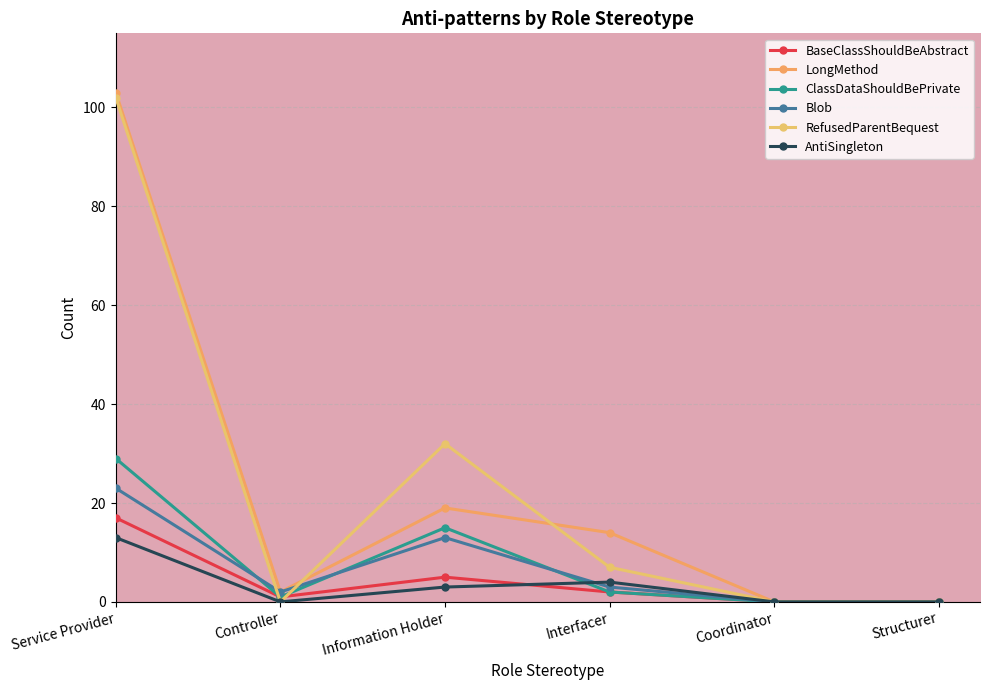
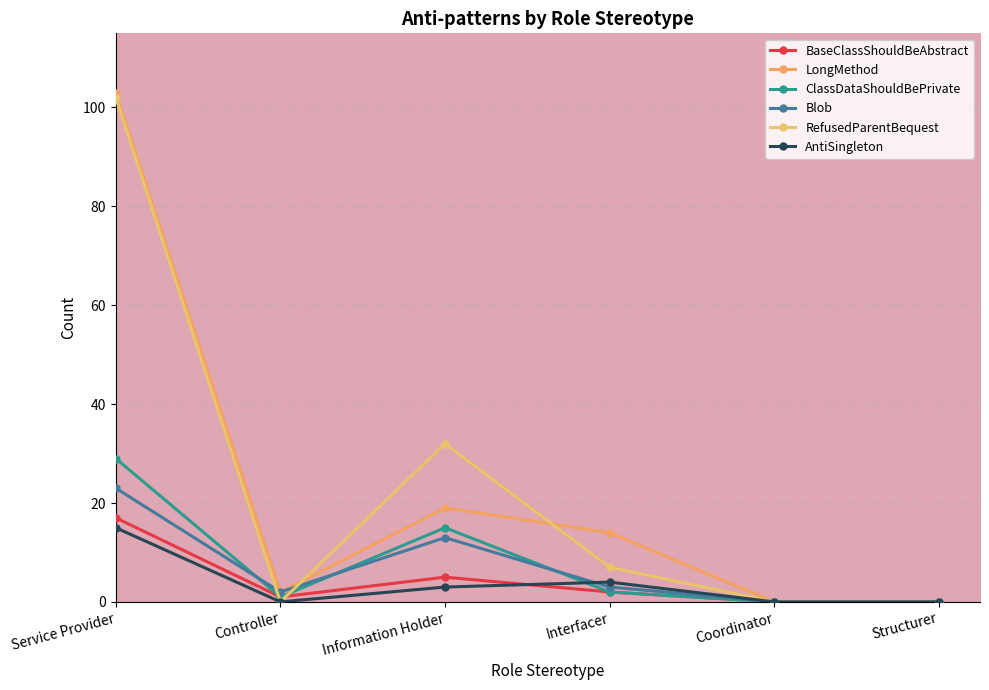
  {
    "BaseClassShouldBeAbstract": {
      "Service Provider": 17,
      "Information Holder": 5
    },
    "AntiSingleton": {
-     "Service Provider": 13,
+     "Service Provider": 15,
      "Information Holder": 3,
      "Interfacer": 4
    }
  }
